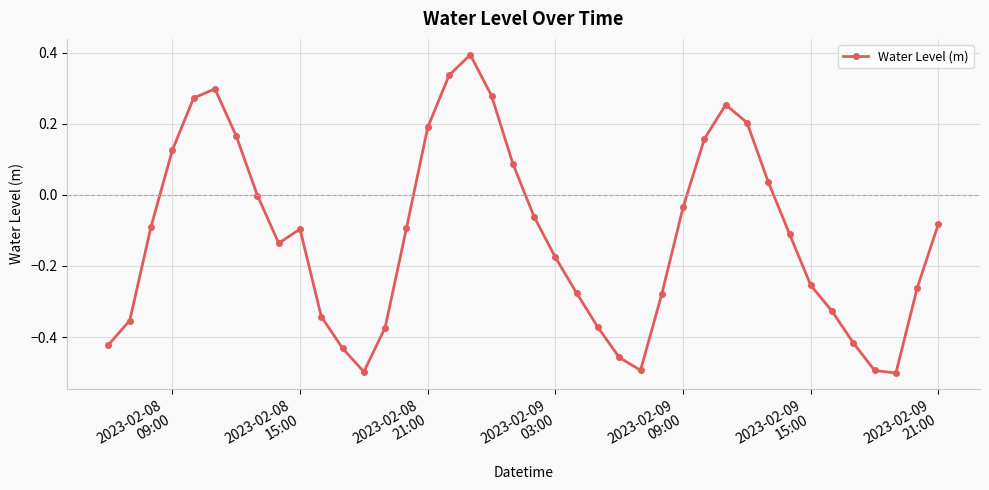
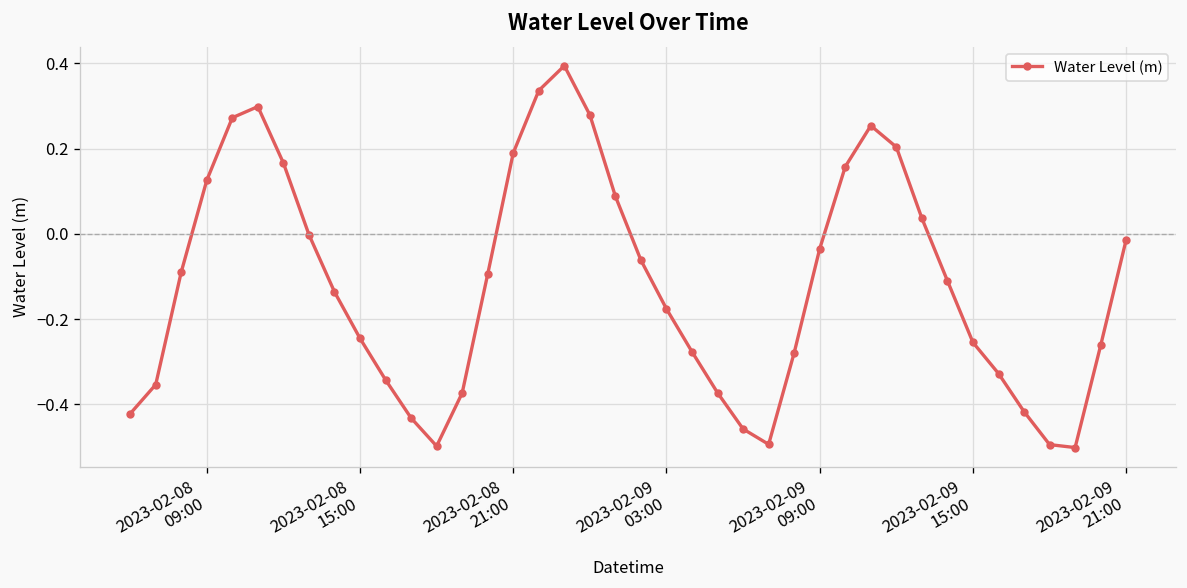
  {
    "2023-02-08 09:00": 0.13,
-   "2023-02-08 15:00": -0.10,
+   "2023-02-08 15:00": -0.25,
    "2023-02-08 21:00": 0.19,
    "2023-02-09 03:00": -0.18,
    "2023-02-09 09:00": -0.03,
    "2023-02-09 15:00": -0.25,
-   "2023-02-09 21:00": -0.08
+   "2023-02-09 21:00": -0.01
  }
